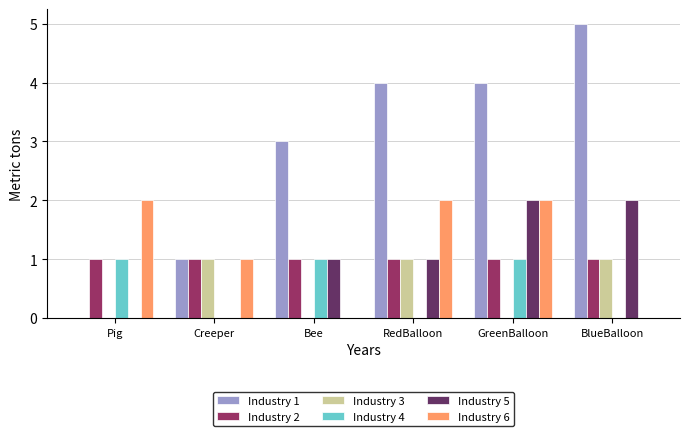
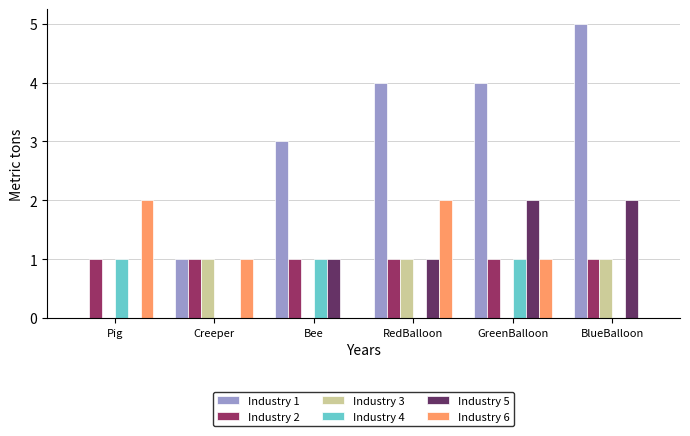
  {
    "Industry 1": {
      "Pig": 0,
      "Creeper": 1,
      "Bee": 3,
      "RedBalloon": 4,
      "GreenBalloon": 4,
      "BlueBalloon": 5
    },
    "Industry 3": {
      "Pig": 0,
      "Creeper": 1,
      "Bee": 0,
      "RedBalloon": 1,
      "GreenBalloon": 0,
      "BlueBalloon": 1
    },
    "Industry 4": {
      "Pig": 1,
      "Creeper": 0,
      "Bee": 1,
      "RedBalloon": 0,
      "GreenBalloon": 1,
      "BlueBalloon": 0
    },
    "Industry 6": {
      "Pig": 2,
      "Creeper": 1,
      "Bee": 0,
      "RedBalloon": 2,
-     "GreenBalloon": 2,
+     "GreenBalloon": 1,
      "BlueBalloon": 0
    }
  }
